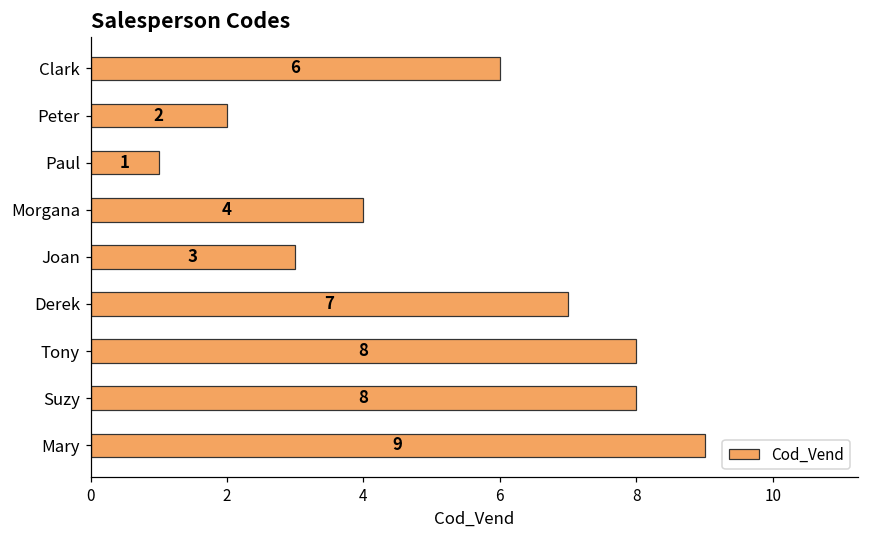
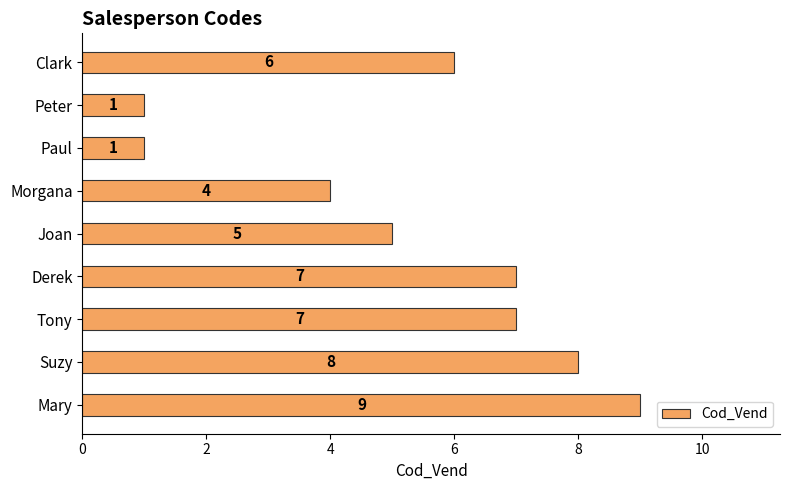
  {
    "Clark": 6,
-   "Peter": 2,
+   "Peter": 1,
    "Paul": 1,
    "Morgana": 4,
-   "Joan": 3,
+   "Joan": 5,
    "Derek": 7,
-   "Tony": 8,
+   "Tony": 7,
    "Suzy": 8,
    "Mary": 9
  }
